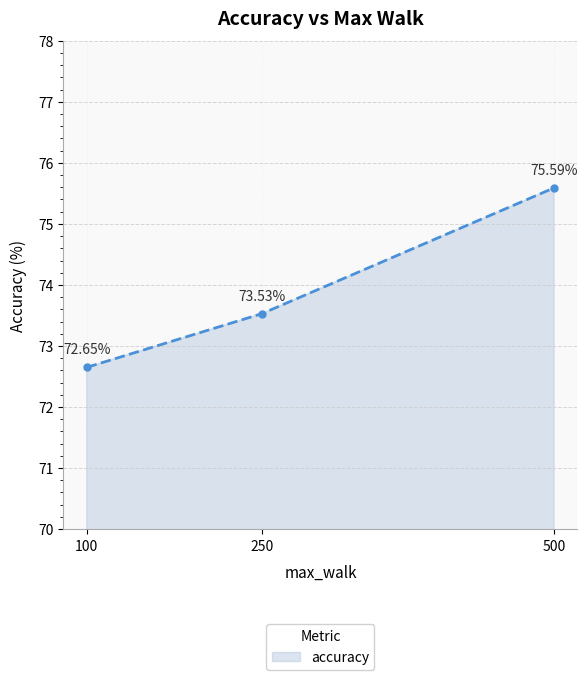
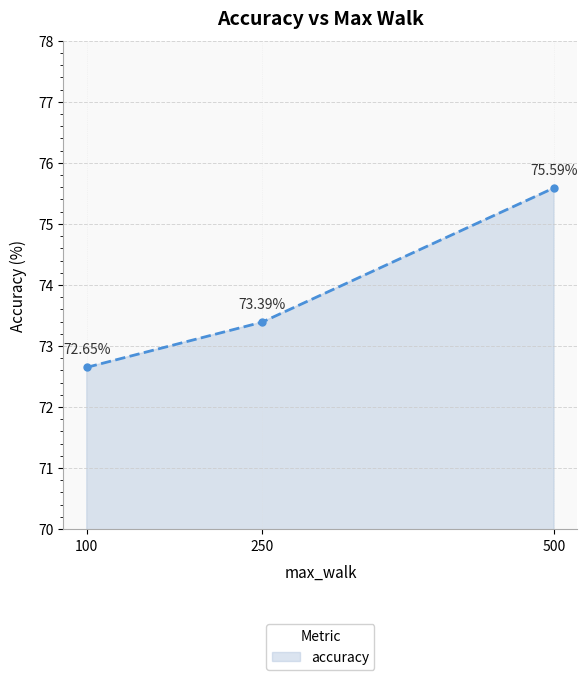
  {
    "100": "72.65%",
-   "250": "73.53%",
+   "250": "73.39%",
    "500": "75.59%"
  }
